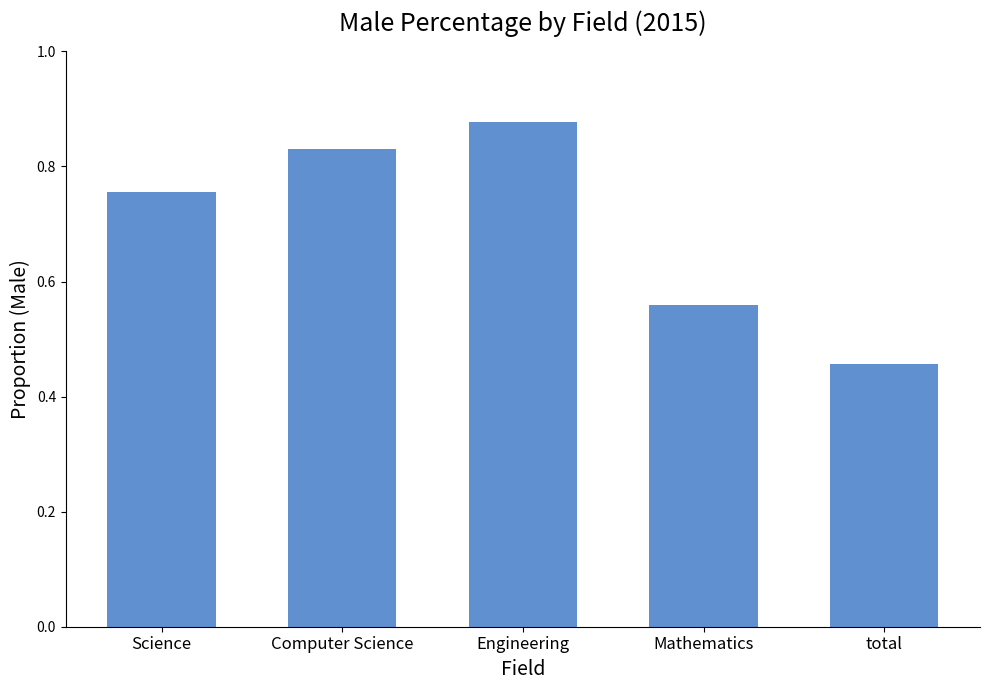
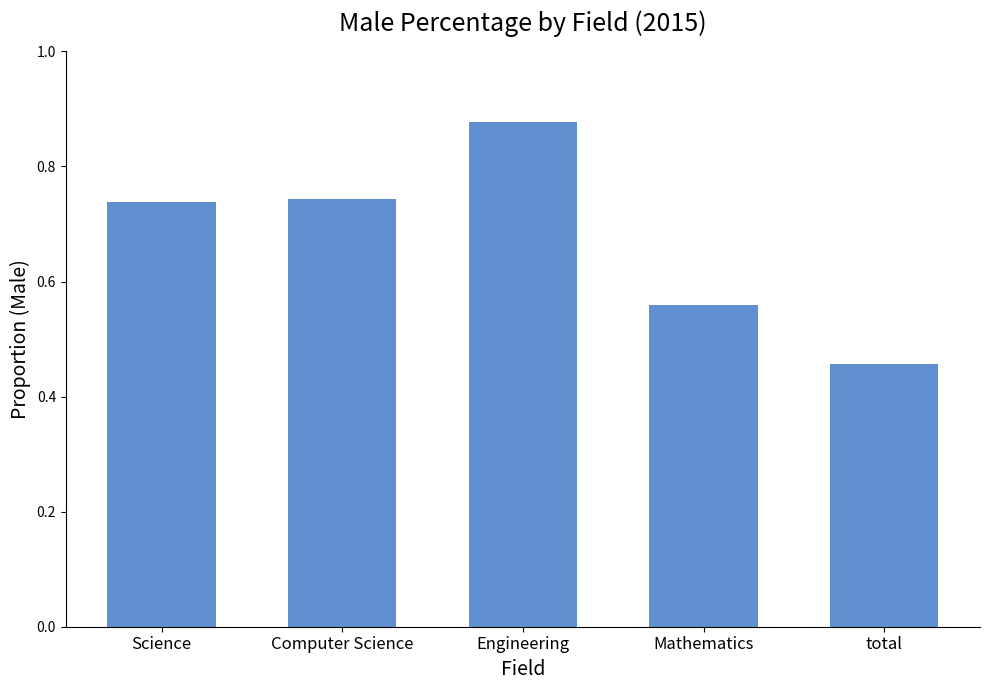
  {
-   "Science": 0.76,
-   "Computer Science": 0.83,
+   "Science": 0.74,
+   "Computer Science": 0.74,
    "Engineering": 0.88,
    "Mathematics": 0.56,
    "total": 0.46
  }
